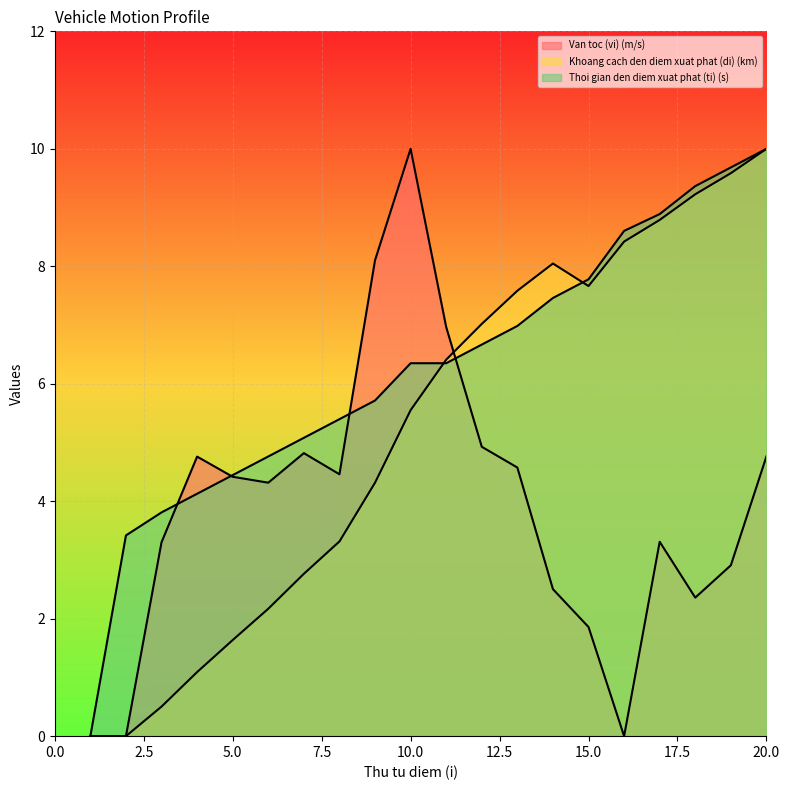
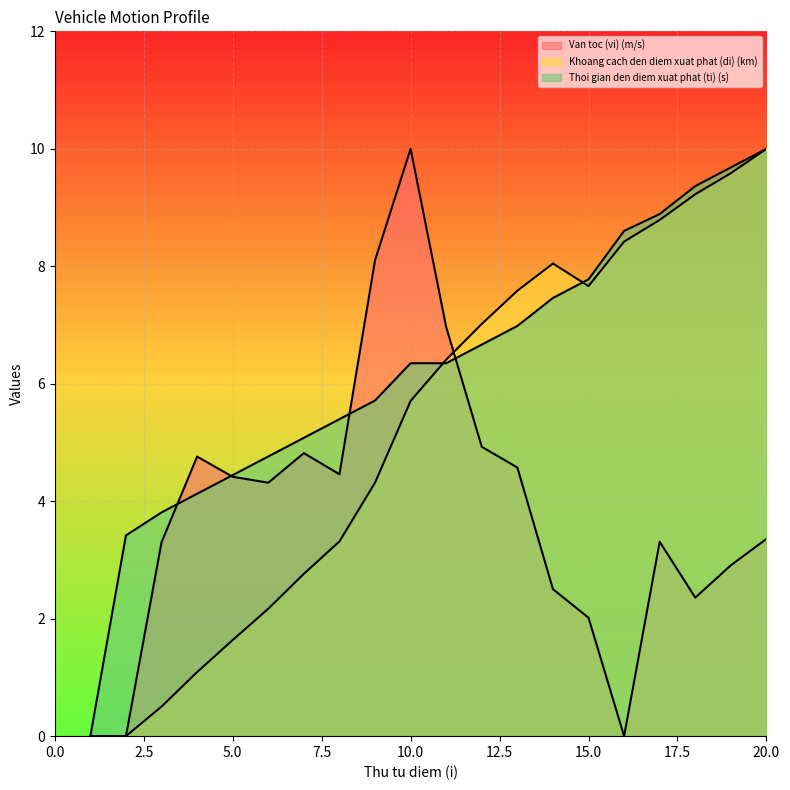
  {
    "Van toc (vi) (m/s)": {
      "10.0": 10.0,
-     "15.0": 1.9,
-     "20.0": 4.8
+     "15.0": 2.0,
+     "20.0": 3.4
    },
    "Khoang cach den diem xuat phat (di) (km)": {
      "5.0": 1.6,
-     "10.0": 5.6,
+     "10.0": 5.7,
      "15.0": 7.7
    },
    "Thoi gian den diem xuat phat (ti) (s)": {
      "10.0": 6.3,
      "15.0": 7.8
    }
  }
